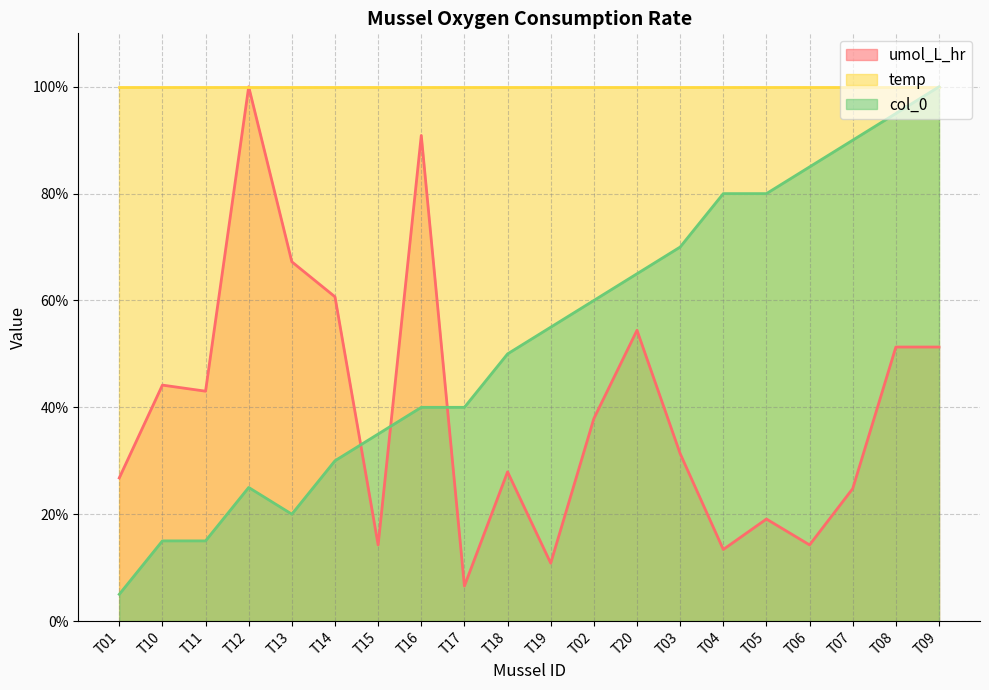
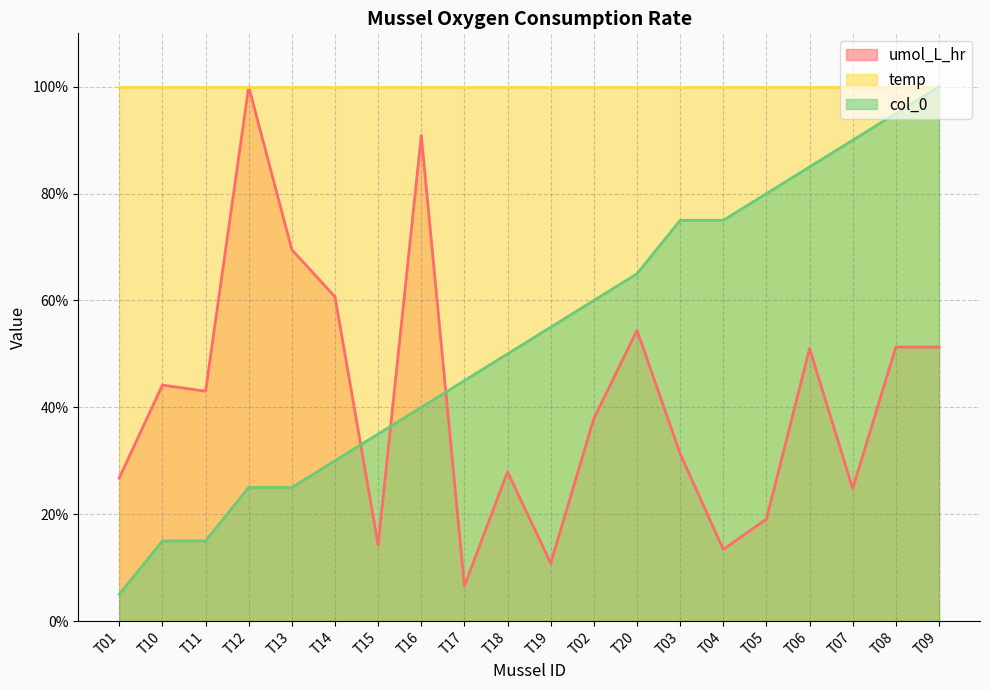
  {
    "umol_L_hr": {
      "T01": "27%",
      "T10": "44%",
      "T11": "43%",
-     "T13": "67%",
+     "T13": "70%",
      "T14": "61%",
      "T15": "14%",
      "T16": "91%",
      "T17": "7%",
      "T18": "28%",
      "T19": "11%",
      "T02": "38%",
      "T20": "54%",
      "T03": "31%",
      "T04": "13%",
      "T05": "19%",
-     "T06": "14%",
+     "T06": "51%",
      "T07": "25%",
      "T08": "51%",
      "T09": "51%"
    },
    "temp": {
      "T01": "100%",
      "T10": "100%",
      "T11": "100%",
      "T13": "100%",
      "T14": "100%",
      "T15": "100%",
      "T16": "100%",
      "T17": "100%",
      "T18": "100%",
      "T19": "100%",
      "T02": "100%",
      "T20": "100%",
      "T03": "100%",
      "T04": "100%",
      "T05": "100%",
      "T06": "100%"
    },
    "col_0": {
      "T01": "5%",
      "T10": "15%",
      "T11": "15%",
      "T12": "25%",
-     "T13": "20%",
+     "T13": "25%",
      "T14": "30%",
      "T15": "35%",
      "T16": "40%",
-     "T17": "40%",
+     "T17": "45%",
      "T18": "50%",
      "T19": "55%",
      "T02": "60%",
      "T20": "65%",
-     "T03": "70%",
-     "T04": "80%",
+     "T03": "75%",
+     "T04": "75%",
      "T05": "80%",
      "T06": "85%",
      "T07": "90%"
    }
  }
